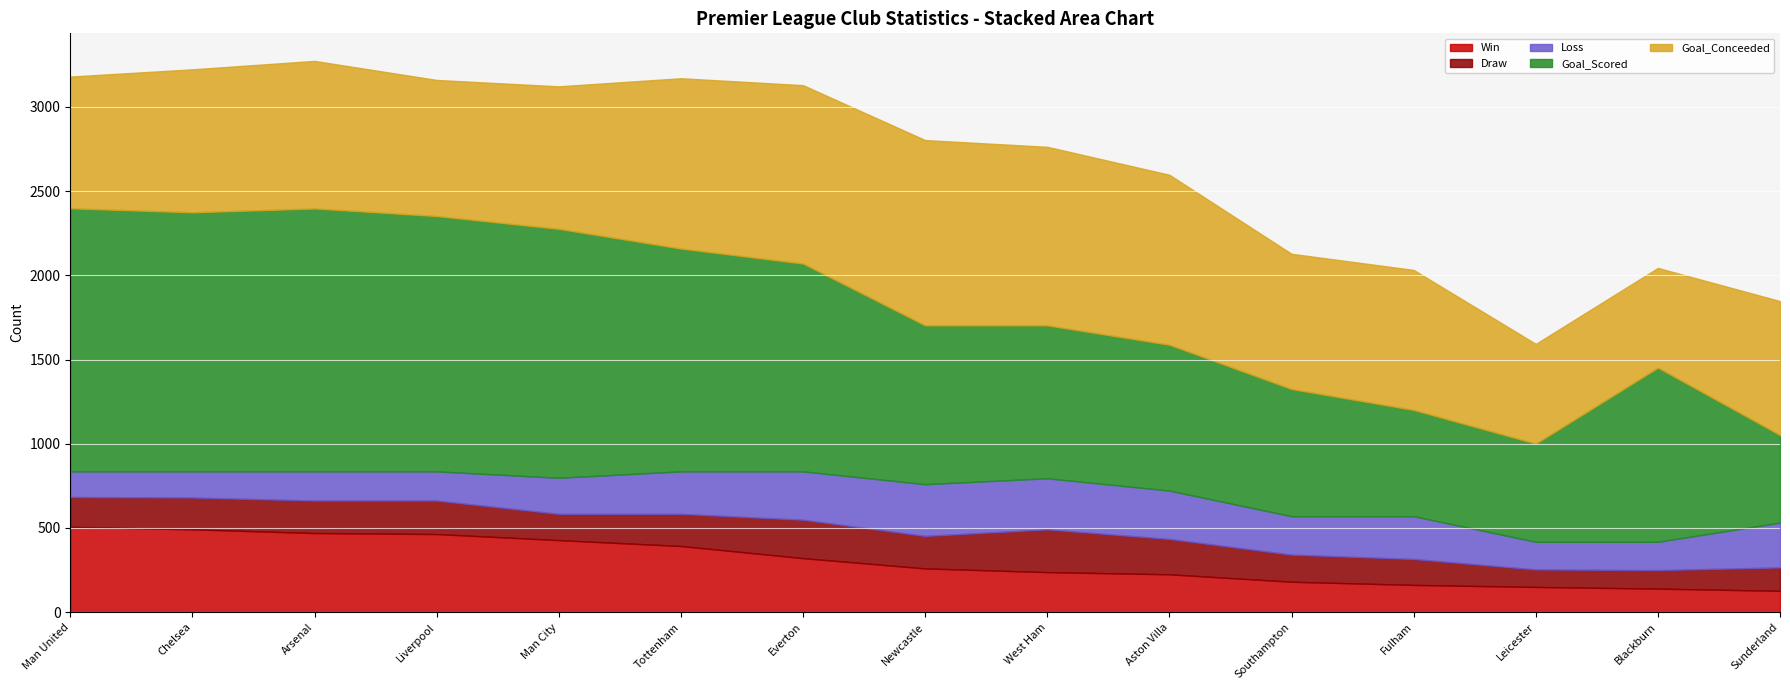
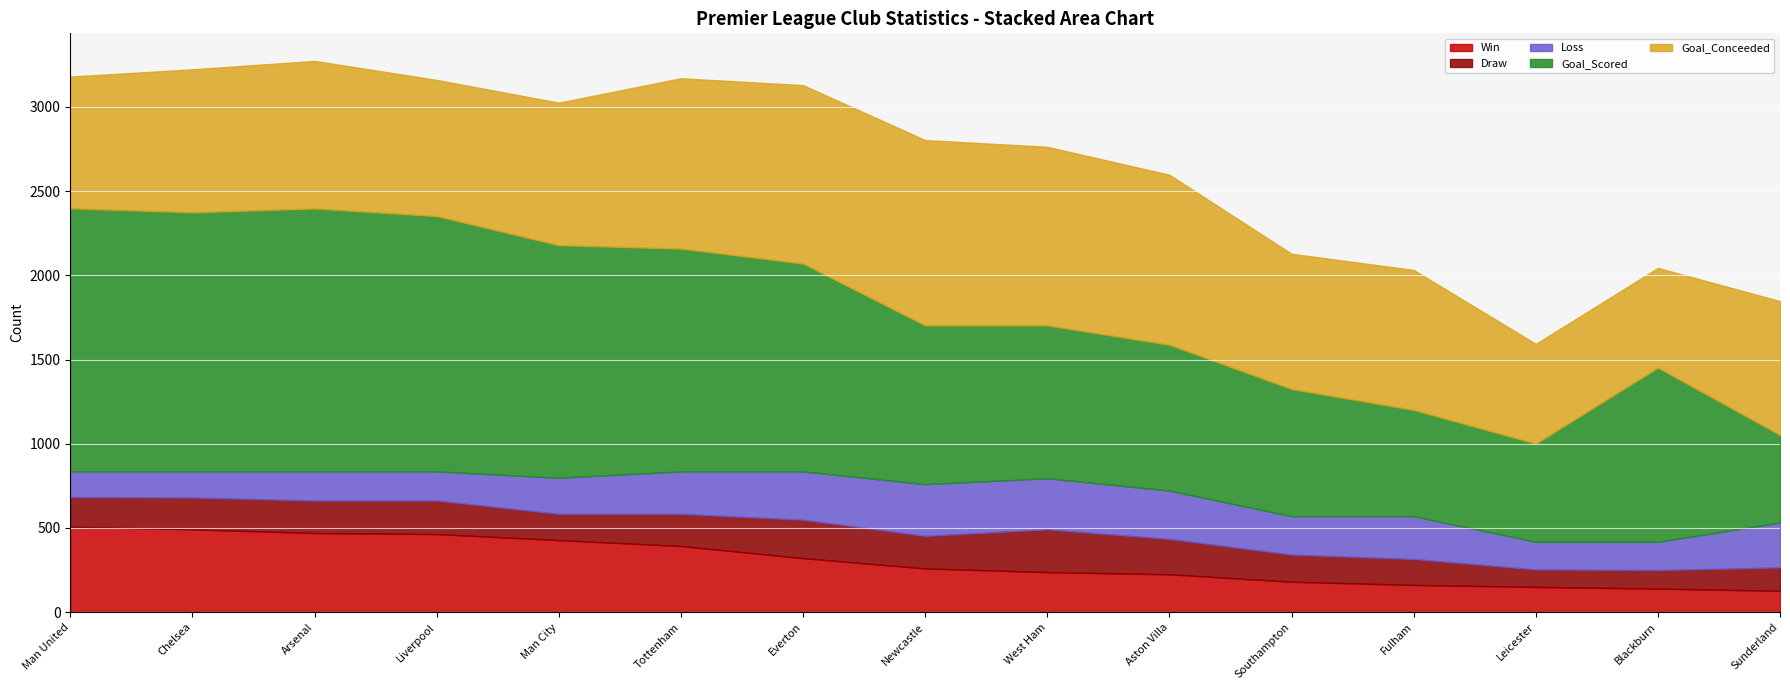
  {
    "Win": {
      "Man United": 510,
      "Chelsea": 490,
      "Arsenal": 470,
      "Liverpool": 460,
      "Man City": 430,
      "Tottenham": 390,
      "Everton": 320,
      "Newcastle": 260,
      "West Ham": 240,
      "Aston Villa": 230,
      "Southampton": 180,
      "Fulham": 160,
      "Leicester": 150,
      "Blackburn": 140,
      "Sunderland": 130
    },
    "Draw": {
      "Man United": 180,
      "Chelsea": 190,
      "Arsenal": 190,
      "Liverpool": 200,
      "Man City": 160,
      "Tottenham": 190,
      "Everton": 230,
      "Newcastle": 190,
      "West Ham": 250,
      "Aston Villa": 210,
      "Southampton": 160,
      "Fulham": 150,
      "Leicester": 100,
      "Blackburn": 110,
      "Sunderland": 140
    },
    "Loss": {
      "Man United": 150,
      "Chelsea": 160,
      "Arsenal": 170,
      "Liverpool": 170,
      "Man City": 210,
      "Tottenham": 250,
      "Everton": 290,
      "Newcastle": 310,
      "West Ham": 300,
      "Aston Villa": 290,
      "Southampton": 230,
      "Fulham": 250,
      "Leicester": 160,
      "Blackburn": 170,
      "Sunderland": 270
    },
    "Goal_Scored": {
      "Man United": 1560,
      "Chelsea": 1540,
      "Arsenal": 1560,
      "Liverpool": 1520,
-     "Man City": 1480,
+     "Man City": 1380,
      "Tottenham": 1320,
      "Everton": 1230,
      "Newcastle": 940,
      "West Ham": 910,
      "Aston Villa": 870,
      "Southampton": 760,
      "Fulham": 630,
      "Leicester": 580,
      "Blackburn": 1030,
      "Sunderland": 520
    },
    "Goal_Conceeded": {
      "Man United": 780,
      "Chelsea": 850,
      "Arsenal": 880,
      "Liverpool": 810,
      "Man City": 850,
      "Tottenham": 1010,
      "Everton": 1060,
      "Newcastle": 1100,
      "West Ham": 1060,
      "Aston Villa": 1010,
      "Southampton": 800,
      "Fulham": 830,
      "Leicester": 590,
      "Blackburn": 590,
      "Sunderland": 800
    }
  }
